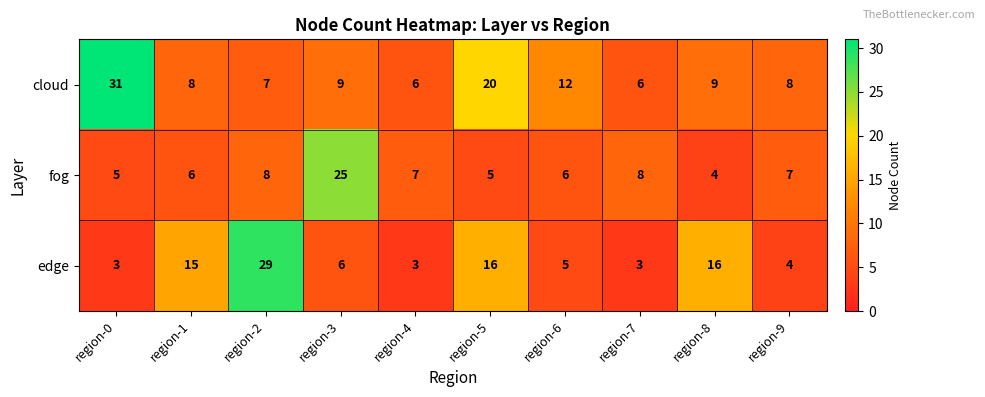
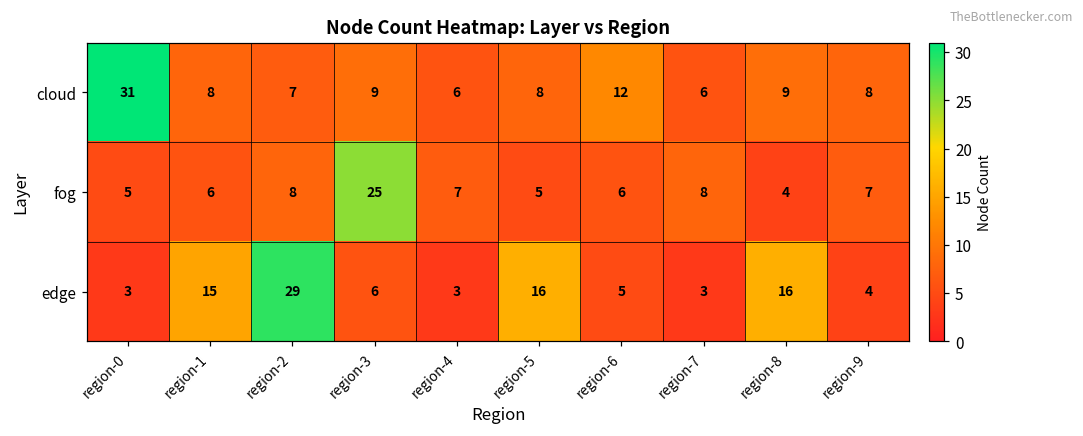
  {
    "cloud": {
      "region-0": 31,
      "region-1": 8,
      "region-2": 7,
      "region-3": 9,
      "region-4": 6,
-     "region-5": 20,
+     "region-5": 8,
      "region-6": 12,
      "region-7": 6,
      "region-8": 9,
      "region-9": 8
    },
    "fog": {
      "region-0": 5,
      "region-1": 6,
      "region-2": 8,
      "region-3": 25,
      "region-4": 7,
      "region-5": 5,
      "region-6": 6,
      "region-7": 8,
      "region-8": 4,
      "region-9": 7
    },
    "edge": {
      "region-0": 3,
      "region-1": 15,
      "region-2": 29,
      "region-3": 6,
      "region-4": 3,
      "region-5": 16,
      "region-6": 5,
      "region-7": 3,
      "region-8": 16,
      "region-9": 4
    }
  }
